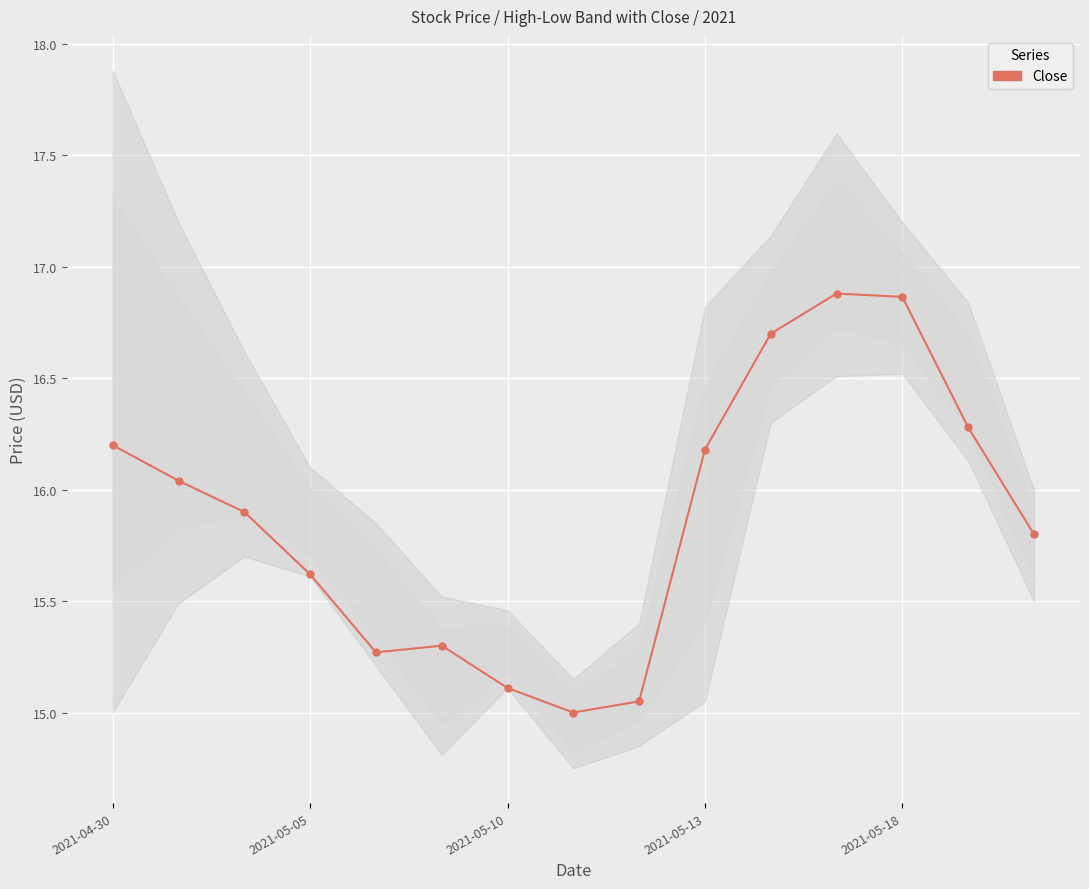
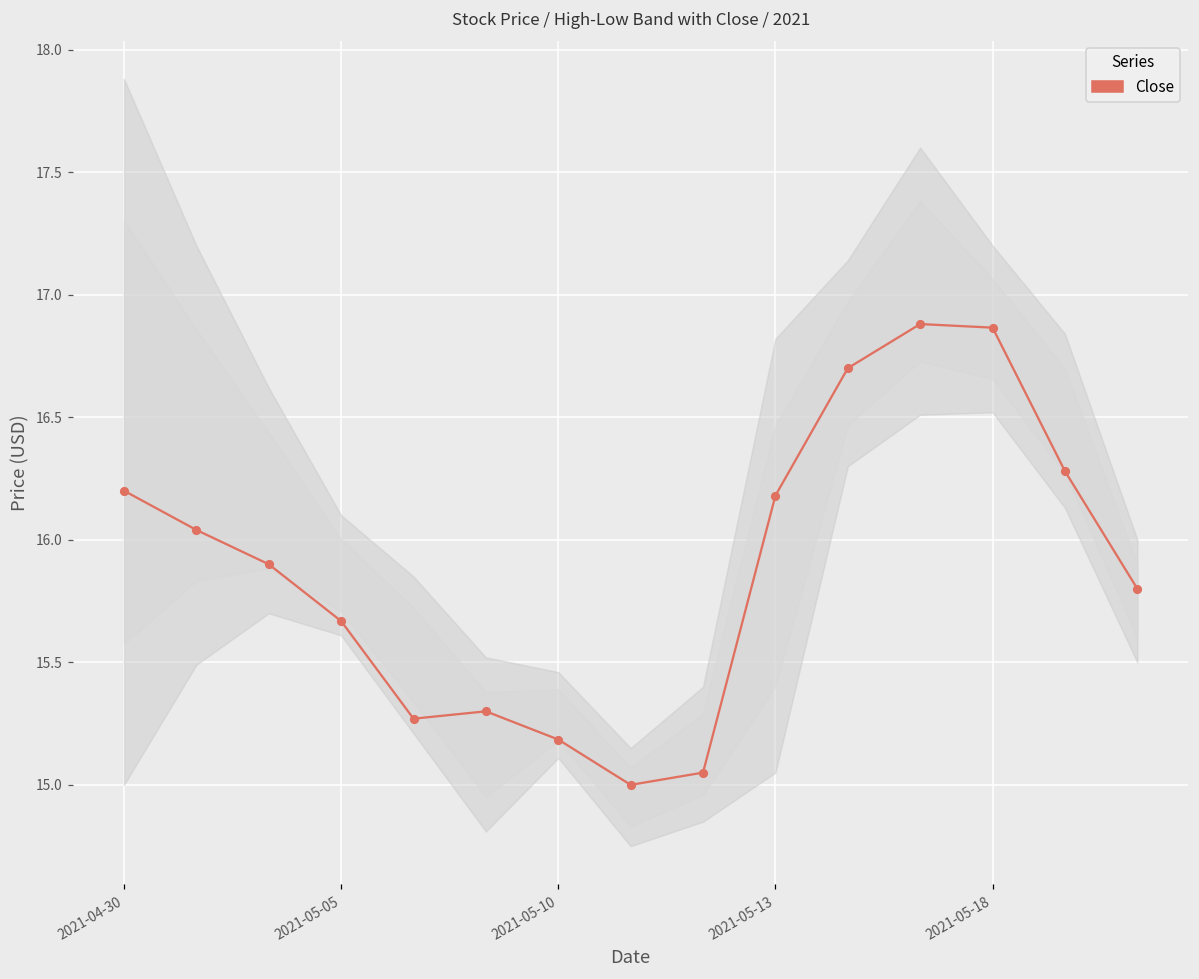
  {
    "Close": {
      "2021-04-30": 16.20,
-     "2021-05-05": 15.62,
-     "2021-05-10": 15.11,
+     "2021-05-05": 15.67,
+     "2021-05-10": 15.18,
      "2021-05-13": 16.18,
      "2021-05-18": 16.87
    }
  }
